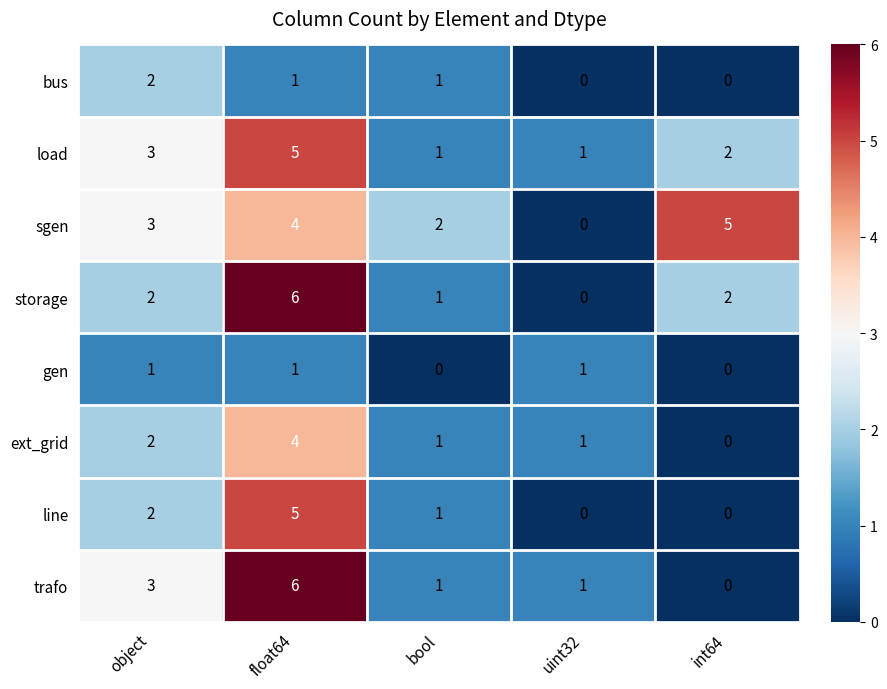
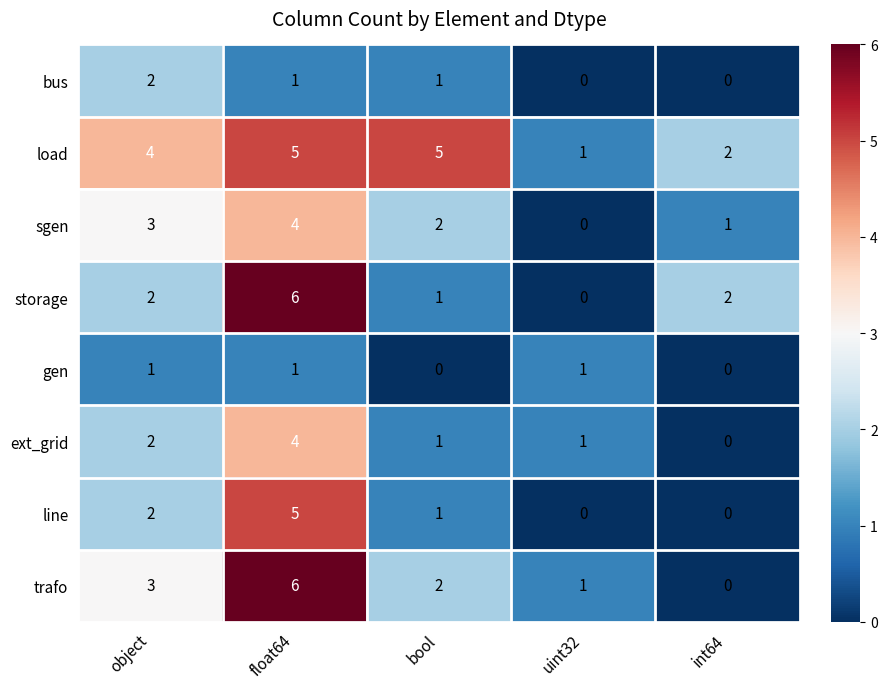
  {
    "bus": {
      "object": 2,
      "float64": 1,
      "bool": 1,
      "uint32": 0,
      "int64": 0
    },
    "load": {
-     "object": 3,
+     "object": 4,
      "float64": 5,
-     "bool": 1,
+     "bool": 5,
      "uint32": 1,
      "int64": 2
    },
    "sgen": {
      "object": 3,
      "float64": 4,
      "bool": 2,
      "uint32": 0,
-     "int64": 5
+     "int64": 1
    },
    "storage": {
      "object": 2,
      "float64": 6,
      "bool": 1,
      "uint32": 0,
      "int64": 2
    },
    "gen": {
      "object": 1,
      "float64": 1,
      "bool": 0,
      "uint32": 1,
      "int64": 0
    },
    "ext_grid": {
      "object": 2,
      "float64": 4,
      "bool": 1,
      "uint32": 1,
      "int64": 0
    },
    "line": {
      "object": 2,
      "float64": 5,
      "bool": 1,
      "uint32": 0,
      "int64": 0
    },
    "trafo": {
      "object": 3,
      "float64": 6,
-     "bool": 1,
+     "bool": 2,
      "uint32": 1,
      "int64": 0
    }
  }
